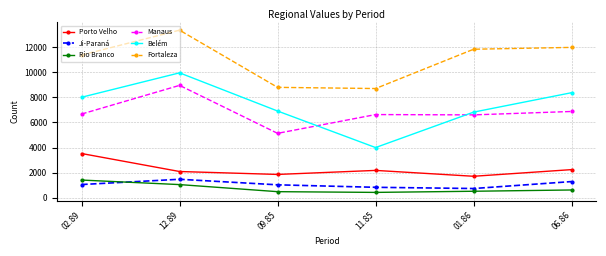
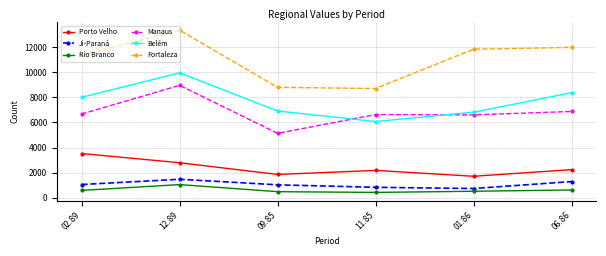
  {
    "Porto Velho": {
      "02.89": 3500,
-     "12.89": 2100,
+     "12.89": 2800,
      "09.85": 1900,
      "11.85": 2200,
      "01.86": 1700,
      "06.86": 2200
    },
    "Ji-Paraná": {
      "02.89": 1100,
      "12.89": 1500,
      "09.85": 1000,
      "11.85": 800,
      "01.86": 700,
      "06.86": 1300
    },
    "Rio Branco": {
-     "02.89": 1400,
+     "02.89": 600,
      "12.89": 1000,
      "09.85": 500,
      "11.85": 400,
      "01.86": 500,
      "06.86": 600
    },
    "Manaus": {
      "02.89": 6700,
      "12.89": 9000,
      "09.85": 5100,
      "11.85": 6600,
      "01.86": 6600,
      "06.86": 6900
    },
    "Belém": {
      "02.89": 8000,
      "12.89": 10000,
      "09.85": 6900,
-     "11.85": 4000,
+     "11.85": 6100,
      "01.86": 6800,
      "06.86": 8400
    },
    "Fortaleza": {
      "09.85": 8800,
      "11.85": 8700,
      "01.86": 11800,
      "06.86": 12000
    }
  }
